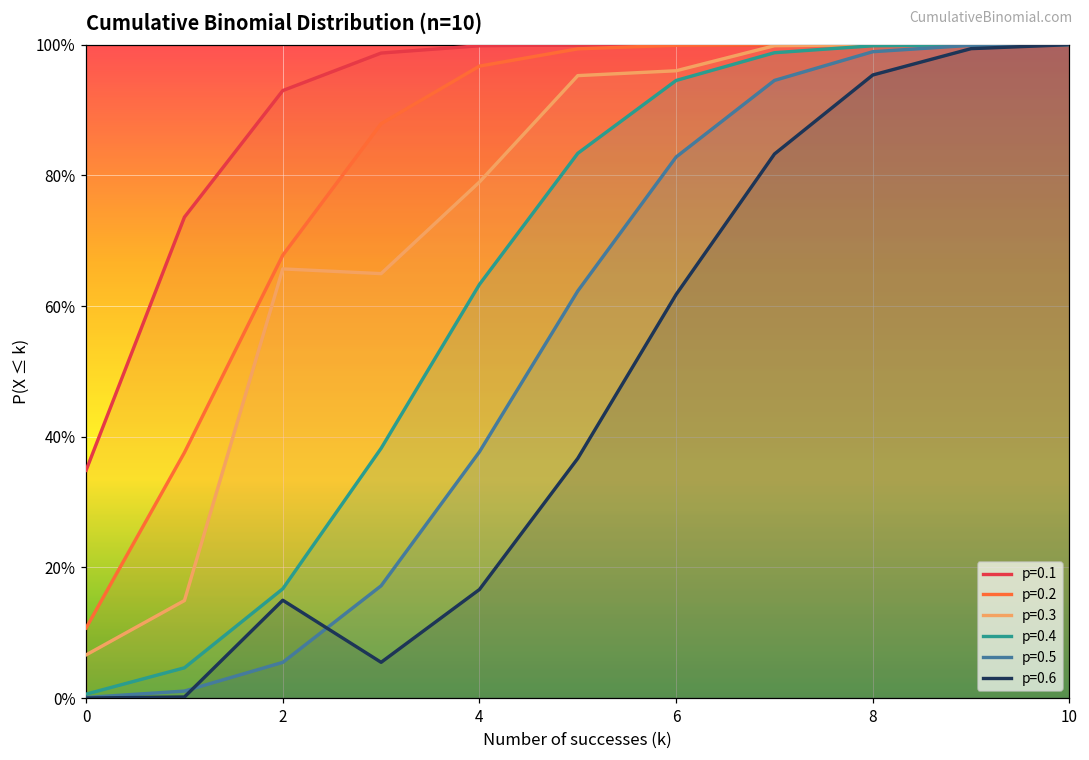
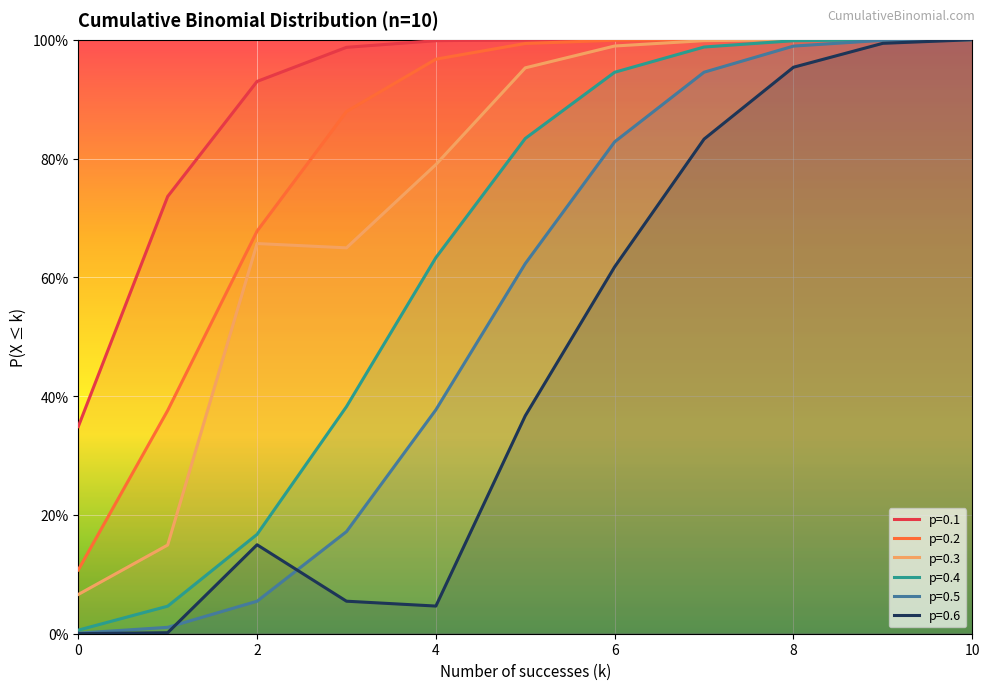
  {
    "p=0.3": {
      "0": "7%",
      "2": "66%",
      "4": "79%",
-     "6": "96%"
+     "6": "99%"
    },
    "p=0.6": {
      "2": "15%",
-     "4": "17%",
+     "4": "5%",
      "6": "62%",
      "8": "95%"
    }
  }
